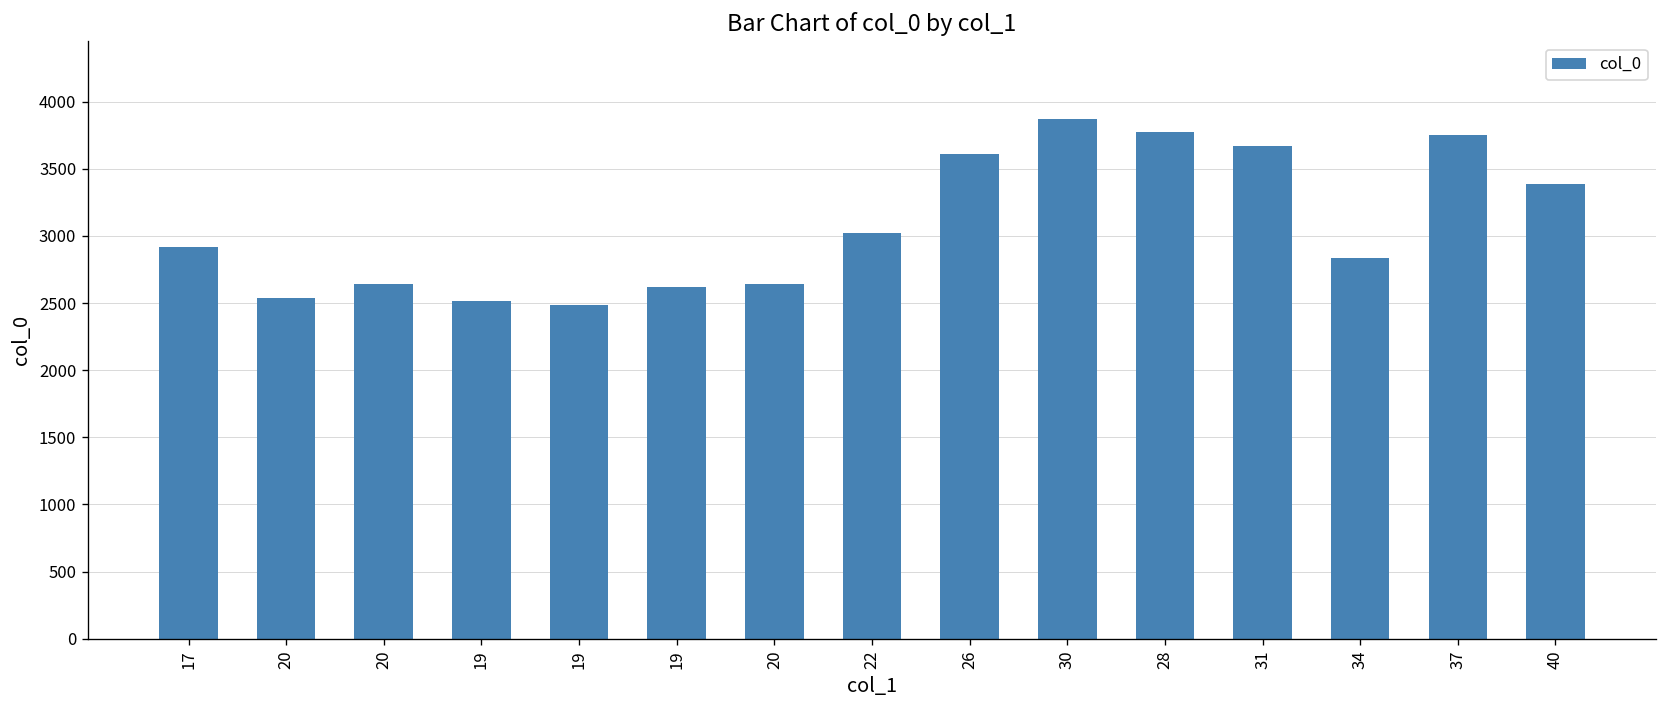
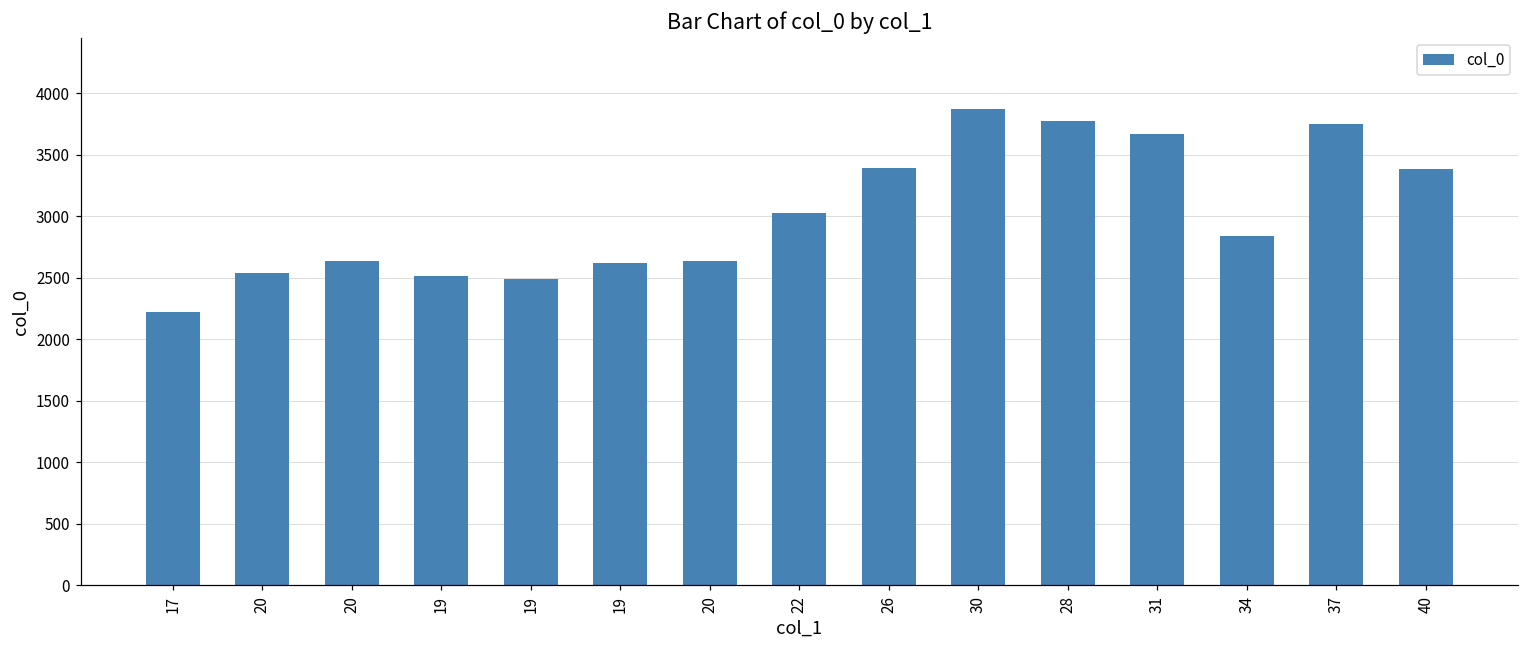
  {
-   "17": 2920,
+   "17": 2220,
    "22": 3020,
-   "26": 3610,
+   "26": 3400,
    "30": 3870,
    "28": 3780,
    "31": 3670,
    "34": 2840,
    "37": 3750,
    "40": 3390
  }
